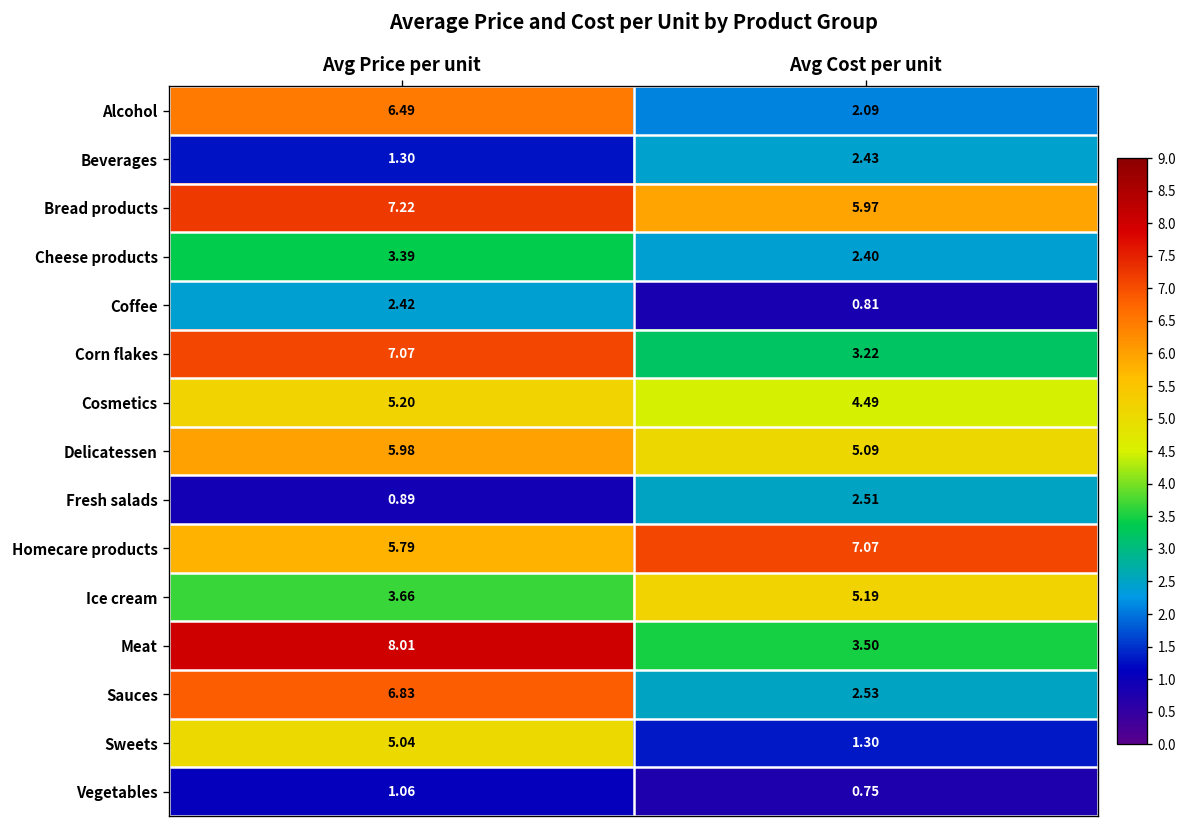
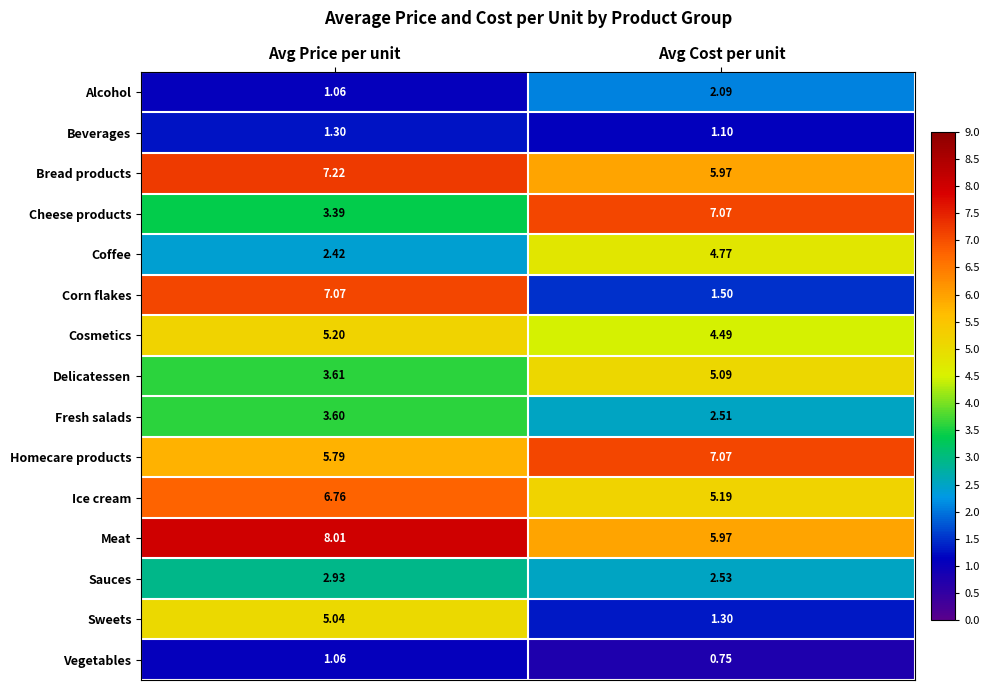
  {
    "Alcohol": {
-     "Avg Price per unit": 6.49,
+     "Avg Price per unit": 1.06,
      "Avg Cost per unit": 2.09
    },
    "Beverages": {
      "Avg Price per unit": 1.30,
-     "Avg Cost per unit": 2.43
+     "Avg Cost per unit": 1.10
    },
    "Bread products": {
      "Avg Price per unit": 7.22,
      "Avg Cost per unit": 5.97
    },
    "Cheese products": {
      "Avg Price per unit": 3.39,
-     "Avg Cost per unit": 2.40
+     "Avg Cost per unit": 7.07
    },
    "Coffee": {
      "Avg Price per unit": 2.42,
-     "Avg Cost per unit": 0.81
+     "Avg Cost per unit": 4.77
    },
    "Corn flakes": {
      "Avg Price per unit": 7.07,
-     "Avg Cost per unit": 3.22
+     "Avg Cost per unit": 1.50
    },
    "Cosmetics": {
      "Avg Price per unit": 5.20,
      "Avg Cost per unit": 4.49
    },
    "Delicatessen": {
-     "Avg Price per unit": 5.98,
+     "Avg Price per unit": 3.61,
      "Avg Cost per unit": 5.09
    },
    "Fresh salads": {
-     "Avg Price per unit": 0.89,
+     "Avg Price per unit": 3.60,
      "Avg Cost per unit": 2.51
    },
    "Homecare products": {
      "Avg Price per unit": 5.79,
      "Avg Cost per unit": 7.07
    },
    "Ice cream": {
-     "Avg Price per unit": 3.66,
+     "Avg Price per unit": 6.76,
      "Avg Cost per unit": 5.19
    },
    "Meat": {
      "Avg Price per unit": 8.01,
-     "Avg Cost per unit": 3.50
+     "Avg Cost per unit": 5.97
    },
    "Sauces": {
-     "Avg Price per unit": 6.83,
+     "Avg Price per unit": 2.93,
      "Avg Cost per unit": 2.53
    },
    "Sweets": {
      "Avg Price per unit": 5.04,
      "Avg Cost per unit": 1.30
    },
    "Vegetables": {
      "Avg Price per unit": 1.06,
      "Avg Cost per unit": 0.75
    }
  }
